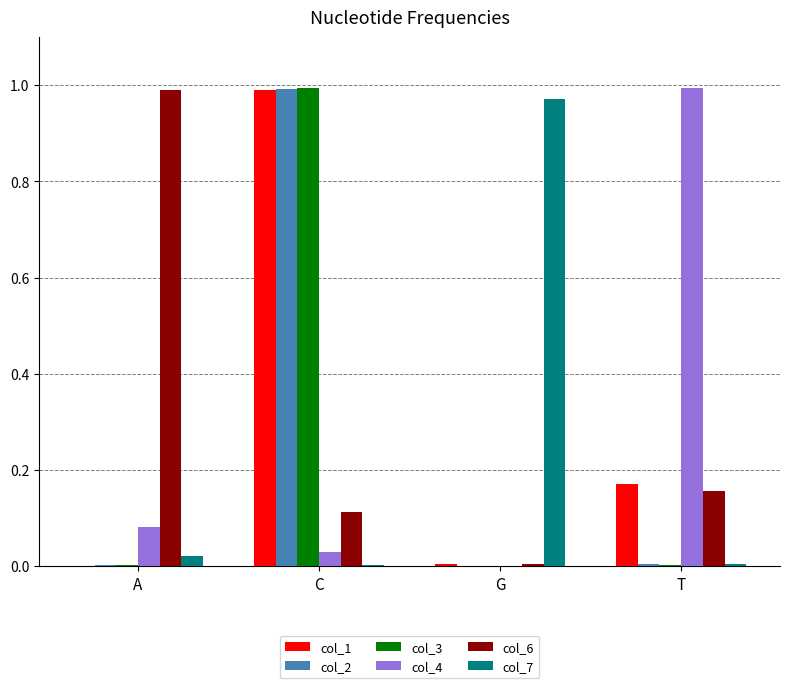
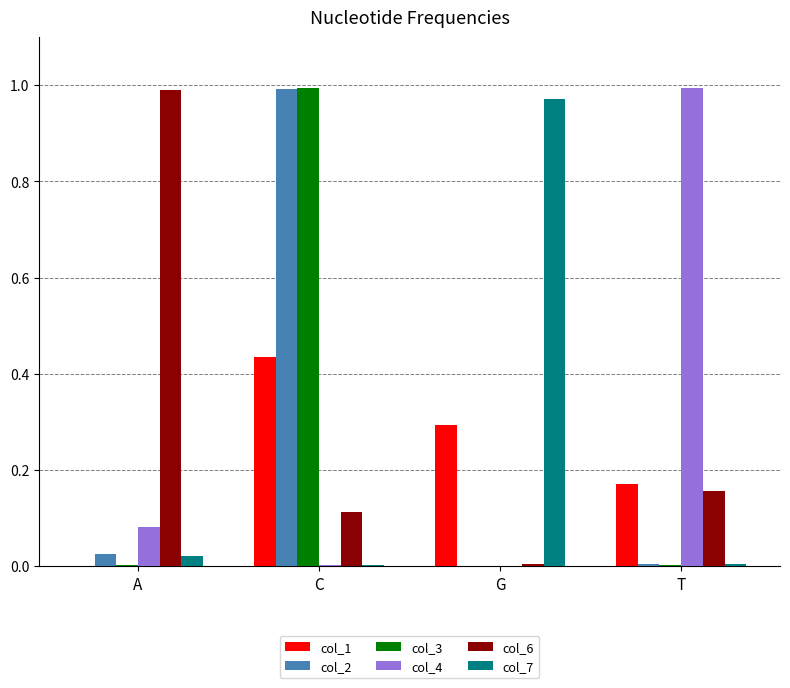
  {
    "col_1": {
-     "C": 0.99,
-     "G": 0.00,
+     "C": 0.43,
+     "G": 0.29,
      "T": 0.17
    },
    "col_2": {
-     "A": 0.00,
+     "A": 0.03,
      "C": 0.99,
      "T": 0.01
    },
    "col_3": {
      "C": 0.99,
      "G": 0.00
    },
    "col_4": {
      "A": 0.08,
-     "C": 0.03,
+     "C": 0.00,
      "T": 0.99
    },
    "col_6": {
      "A": 0.99,
      "C": 0.11,
      "T": 0.16
    },
    "col_7": {
      "A": 0.02,
      "G": 0.97
    }
  }
